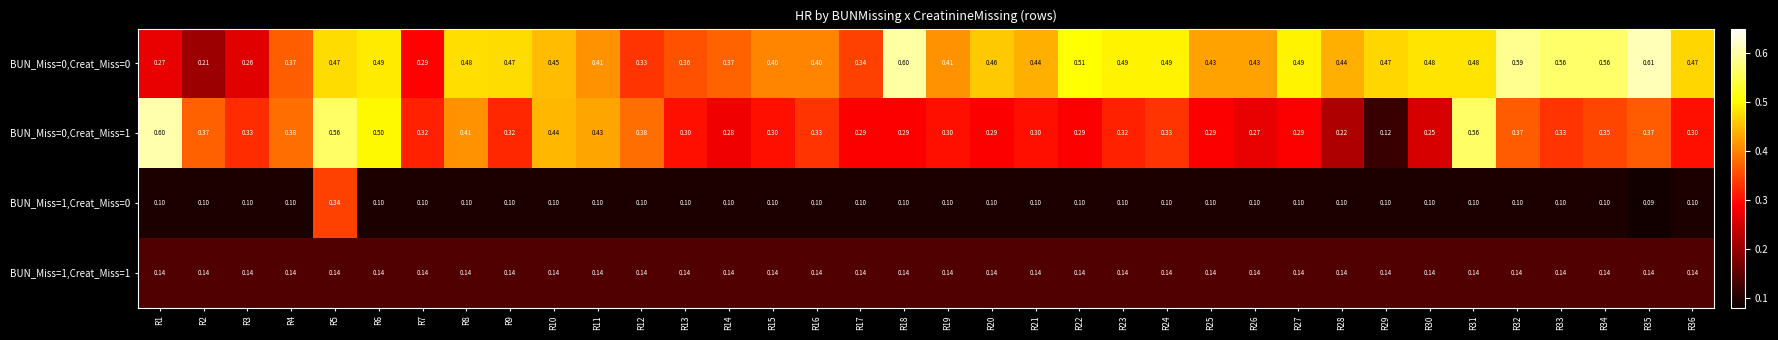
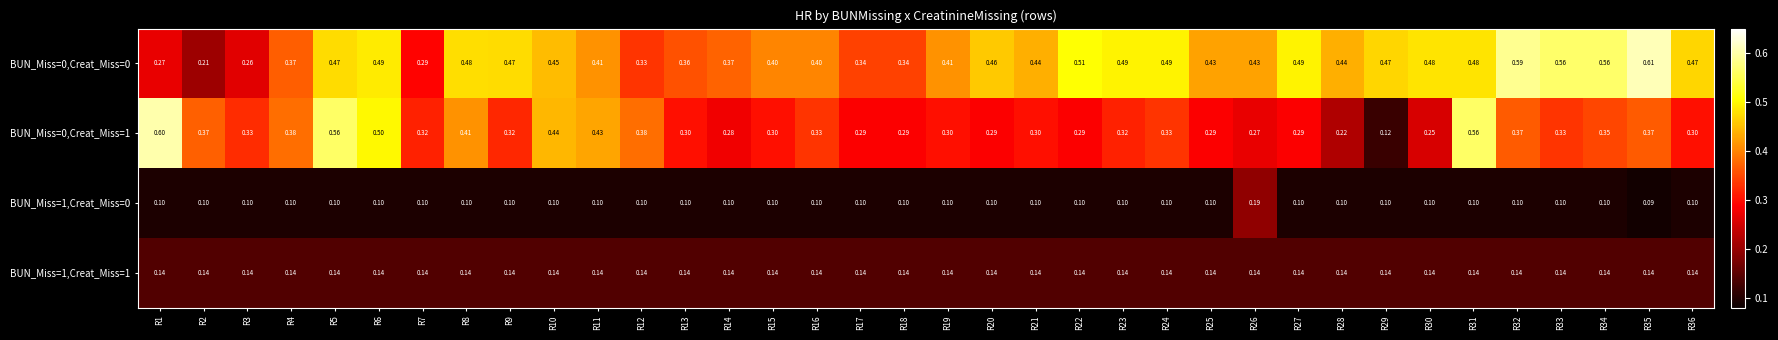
  {
    "BUN_Miss=0,Creat_Miss=0": {
      "R1": 0.27,
      "R2": 0.21,
      "R3": 0.26,
      "R4": 0.37,
      "R5": 0.47,
      "R6": 0.49,
      "R7": 0.29,
      "R8": 0.48,
      "R9": 0.47,
      "R10": 0.45,
      "R11": 0.41,
      "R12": 0.33,
      "R13": 0.36,
      "R14": 0.37,
      "R15": 0.40,
      "R16": 0.40,
      "R17": 0.34,
-     "R18": 0.60,
+     "R18": 0.34,
      "R19": 0.41,
      "R20": 0.46,
      "R21": 0.44,
      "R22": 0.51,
      "R23": 0.49,
      "R24": 0.49,
      "R25": 0.43,
      "R26": 0.43,
      "R27": 0.49,
      "R28": 0.44,
      "R29": 0.47,
      "R30": 0.48,
      "R31": 0.48,
      "R32": 0.59,
      "R33": 0.56,
      "R34": 0.56,
      "R35": 0.61,
      "R36": 0.47
    },
    "BUN_Miss=0,Creat_Miss=1": {
      "R1": 0.60,
      "R2": 0.37,
      "R3": 0.33,
      "R4": 0.38,
      "R5": 0.56,
      "R6": 0.50,
      "R7": 0.32,
      "R8": 0.41,
      "R9": 0.32,
      "R10": 0.44,
      "R11": 0.43,
      "R12": 0.38,
      "R13": 0.30,
      "R14": 0.28,
      "R15": 0.30,
      "R16": 0.33,
      "R17": 0.29,
      "R18": 0.29,
      "R19": 0.30,
      "R20": 0.29,
      "R21": 0.30,
      "R22": 0.29,
      "R23": 0.32,
      "R24": 0.33,
      "R25": 0.29,
      "R26": 0.27,
      "R27": 0.29,
      "R28": 0.22,
      "R29": 0.12,
      "R30": 0.25,
      "R31": 0.56,
      "R32": 0.37,
      "R33": 0.33,
      "R34": 0.35,
      "R35": 0.37,
      "R36": 0.30
    },
    "BUN_Miss=1,Creat_Miss=0": {
      "R1": 0.10,
      "R2": 0.10,
      "R3": 0.10,
      "R4": 0.10,
-     "R5": 0.34,
+     "R5": 0.10,
      "R6": 0.10,
      "R7": 0.10,
      "R8": 0.10,
      "R9": 0.10,
      "R10": 0.10,
      "R11": 0.10,
      "R12": 0.10,
      "R13": 0.10,
      "R14": 0.10,
      "R15": 0.10,
      "R16": 0.10,
      "R17": 0.10,
      "R18": 0.10,
      "R19": 0.10,
      "R20": 0.10,
      "R21": 0.10,
      "R22": 0.10,
      "R23": 0.10,
      "R24": 0.10,
      "R25": 0.10,
-     "R26": 0.10,
+     "R26": 0.19,
      "R27": 0.10,
      "R28": 0.10,
      "R29": 0.10,
      "R30": 0.10,
      "R31": 0.10,
      "R32": 0.10,
      "R33": 0.10,
      "R34": 0.10,
      "R35": 0.09,
      "R36": 0.10
    },
    "BUN_Miss=1,Creat_Miss=1": {
      "R1": 0.14,
      "R2": 0.14,
      "R3": 0.14,
      "R4": 0.14,
      "R5": 0.14,
      "R6": 0.14,
      "R7": 0.14,
      "R8": 0.14,
      "R9": 0.14,
      "R10": 0.14,
      "R11": 0.14,
      "R12": 0.14,
      "R13": 0.14,
      "R14": 0.14,
      "R15": 0.14,
      "R16": 0.14,
      "R17": 0.14,
      "R18": 0.14,
      "R19": 0.14,
      "R20": 0.14,
      "R21": 0.14,
      "R22": 0.14,
      "R23": 0.14,
      "R24": 0.14,
      "R25": 0.14,
      "R26": 0.14,
      "R27": 0.14,
      "R28": 0.14,
      "R29": 0.14,
      "R30": 0.14,
      "R31": 0.14,
      "R32": 0.14,
      "R33": 0.14,
      "R34": 0.14,
      "R35": 0.14,
      "R36": 0.14
    }
  }
